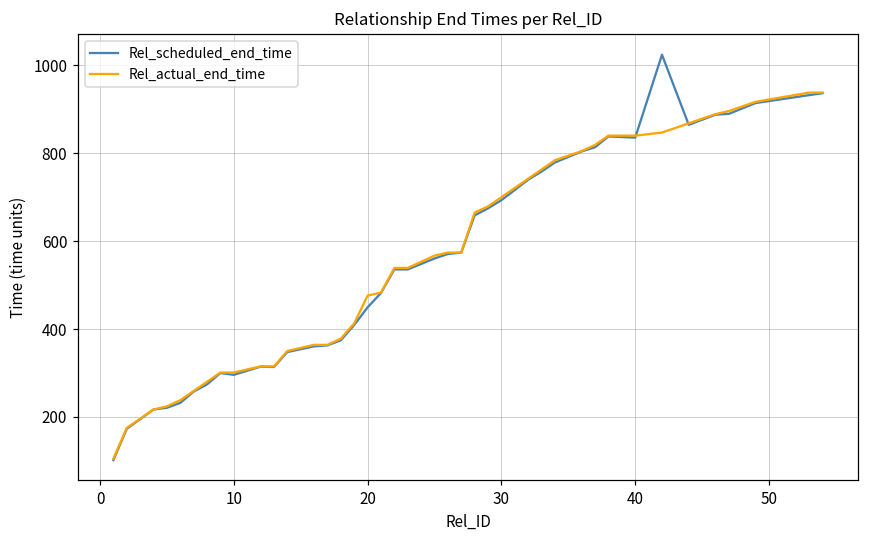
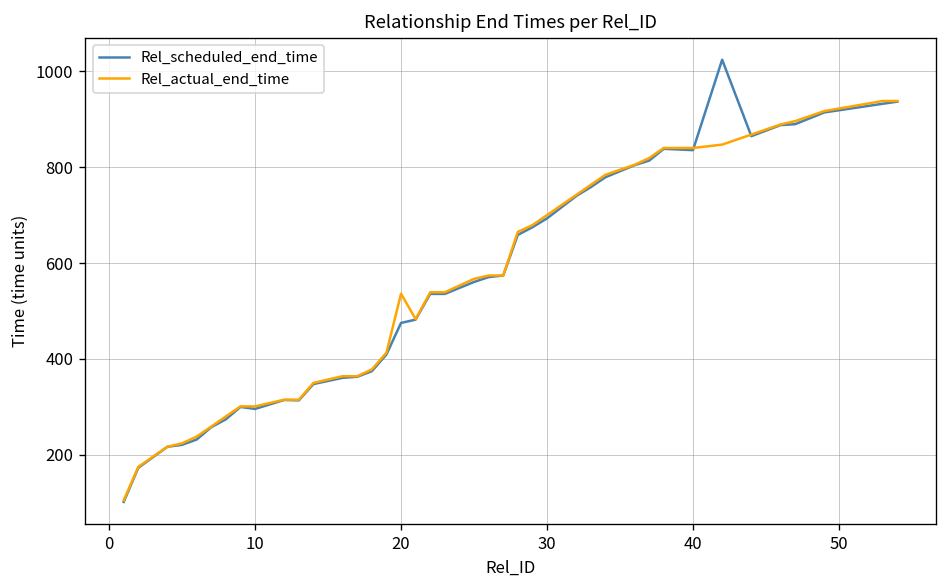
  {
    "Rel_scheduled_end_time": {
-     "20": 450,
+     "20": 480,
      "30": 690
    },
    "Rel_actual_end_time": {
-     "20": 480,
+     "20": 540,
      "30": 700
    }
  }
